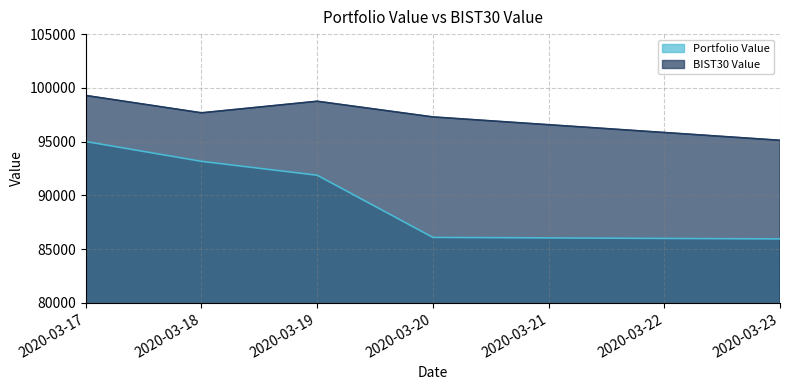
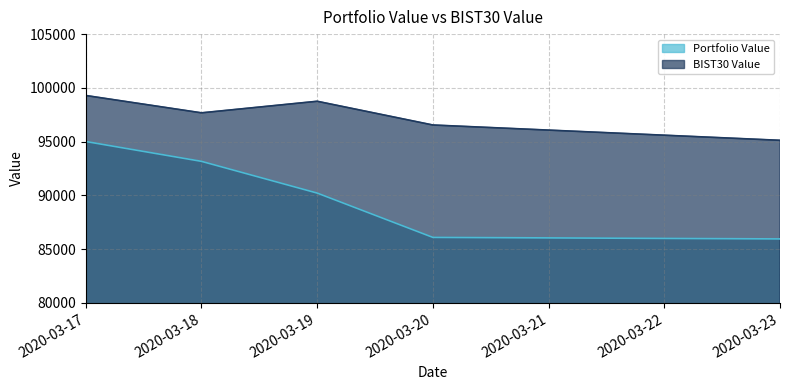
  {
    "Portfolio Value": {
      "2020-03-17": 95000,
      "2020-03-18": 93200,
-     "2020-03-19": 91900,
+     "2020-03-19": 90200,
      "2020-03-20": 86100,
      "2020-03-23": 86000
    },
    "BIST30 Value": {
      "2020-03-17": 99300,
      "2020-03-18": 97700,
      "2020-03-19": 98800,
-     "2020-03-20": 97300,
+     "2020-03-20": 96500,
      "2020-03-23": 95100
    }
  }
